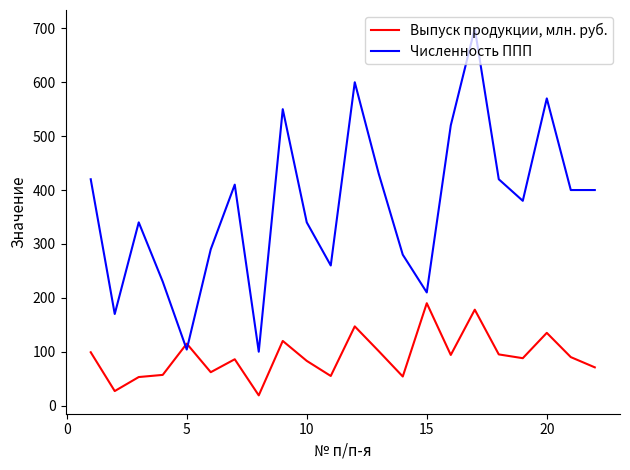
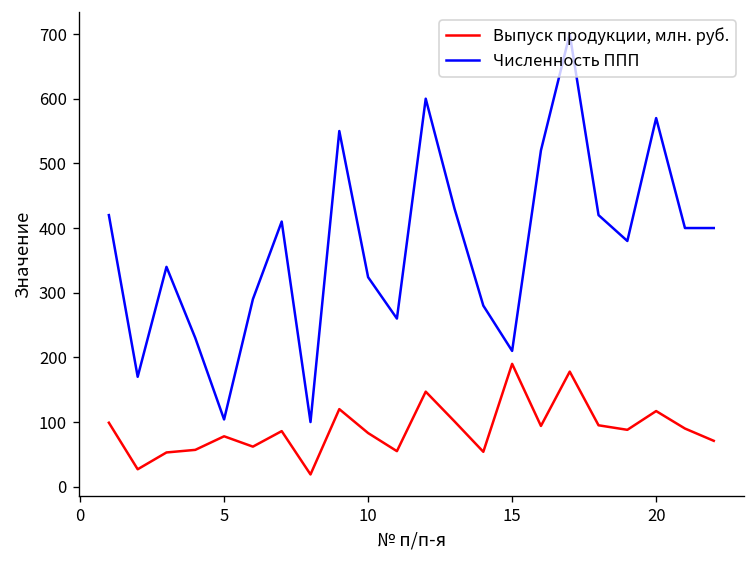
  {
    "Выпуск продукции, млн. руб.": {
-     "5": 120,
+     "5": 80,
      "10": 80,
      "15": 190,
-     "20": 140
+     "20": 120
    },
    "Численность ППП": {
      "5": 100,
-     "10": 340,
+     "10": 320,
      "15": 210,
      "20": 570
    }
  }
